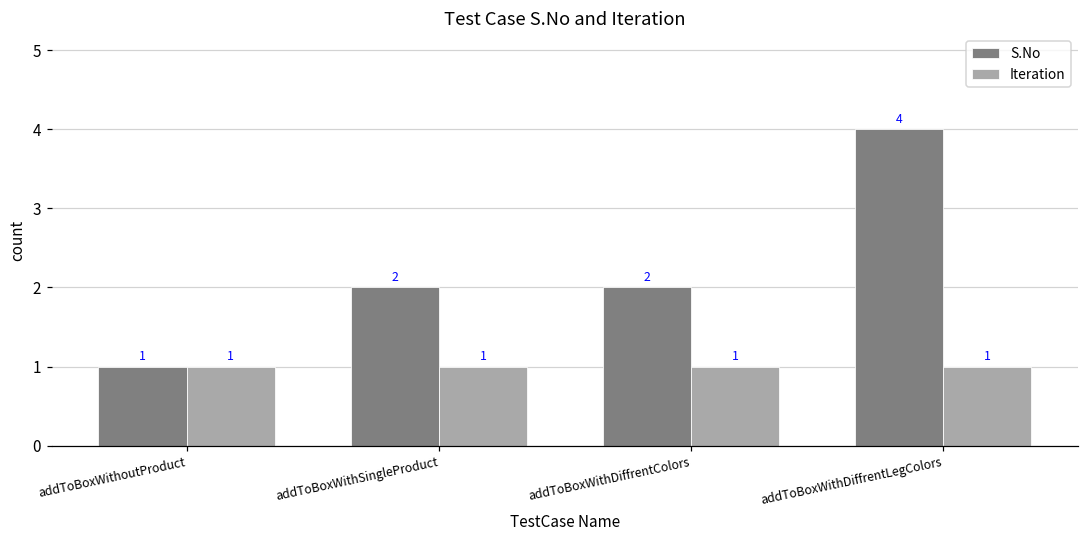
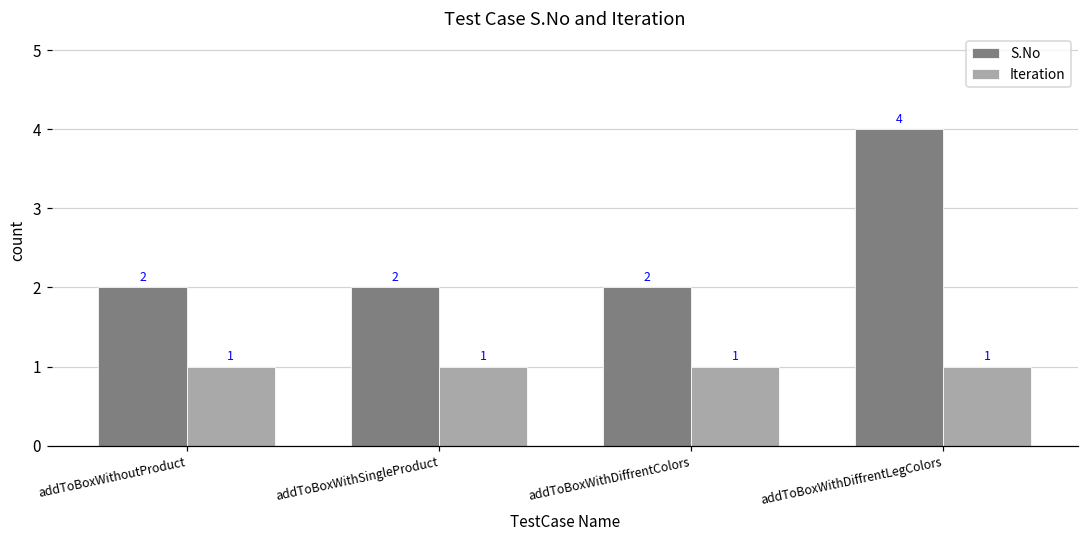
  {
    "S.No": {
-     "addToBoxWithoutProduct": 1,
+     "addToBoxWithoutProduct": 2,
      "addToBoxWithSingleProduct": 2,
      "addToBoxWithDiffrentColors": 2,
      "addToBoxWithDiffrentLegColors": 4
    },
    "Iteration": {
      "addToBoxWithoutProduct": 1,
      "addToBoxWithSingleProduct": 1,
      "addToBoxWithDiffrentColors": 1,
      "addToBoxWithDiffrentLegColors": 1
    }
  }
